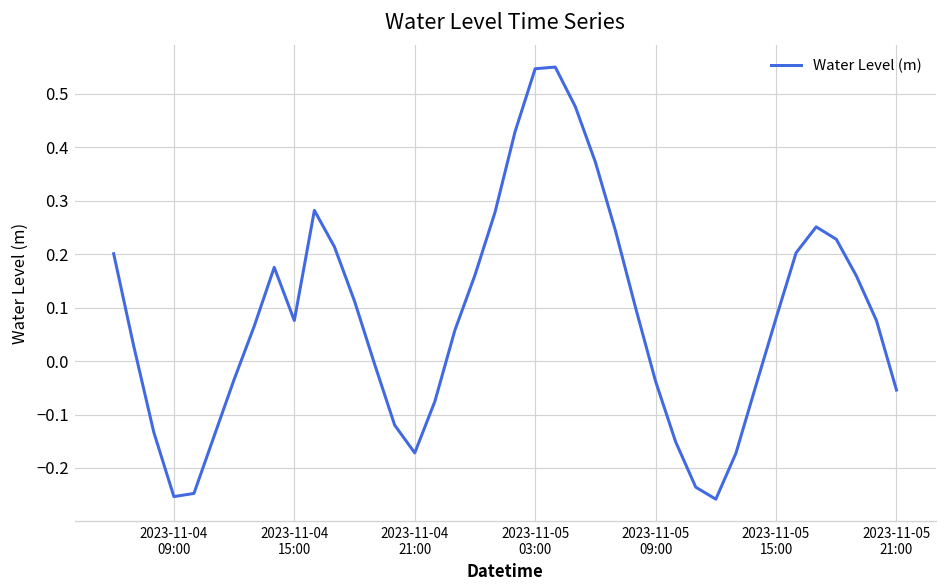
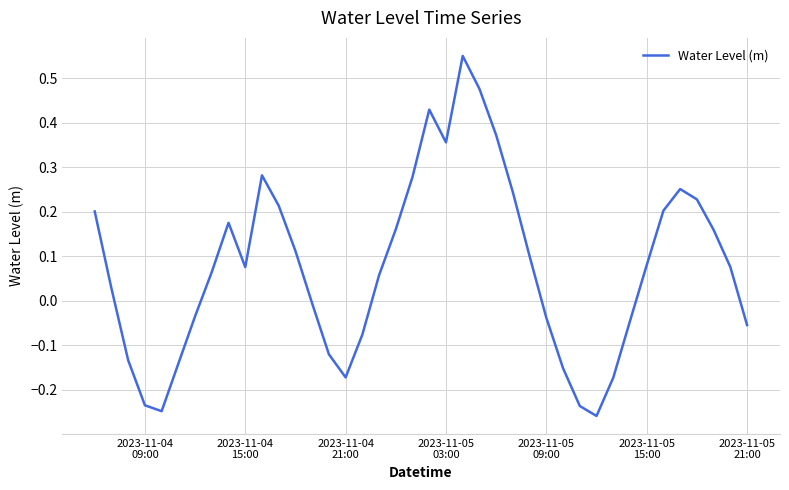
  {
-   "2023-11-04 09:00": -0.25,
+   "2023-11-04 09:00": -0.23,
    "2023-11-04 15:00": 0.08,
    "2023-11-04 21:00": -0.17,
-   "2023-11-05 03:00": 0.55,
+   "2023-11-05 03:00": 0.36,
    "2023-11-05 09:00": -0.04,
    "2023-11-05 15:00": 0.08,
    "2023-11-05 21:00": -0.05
  }
